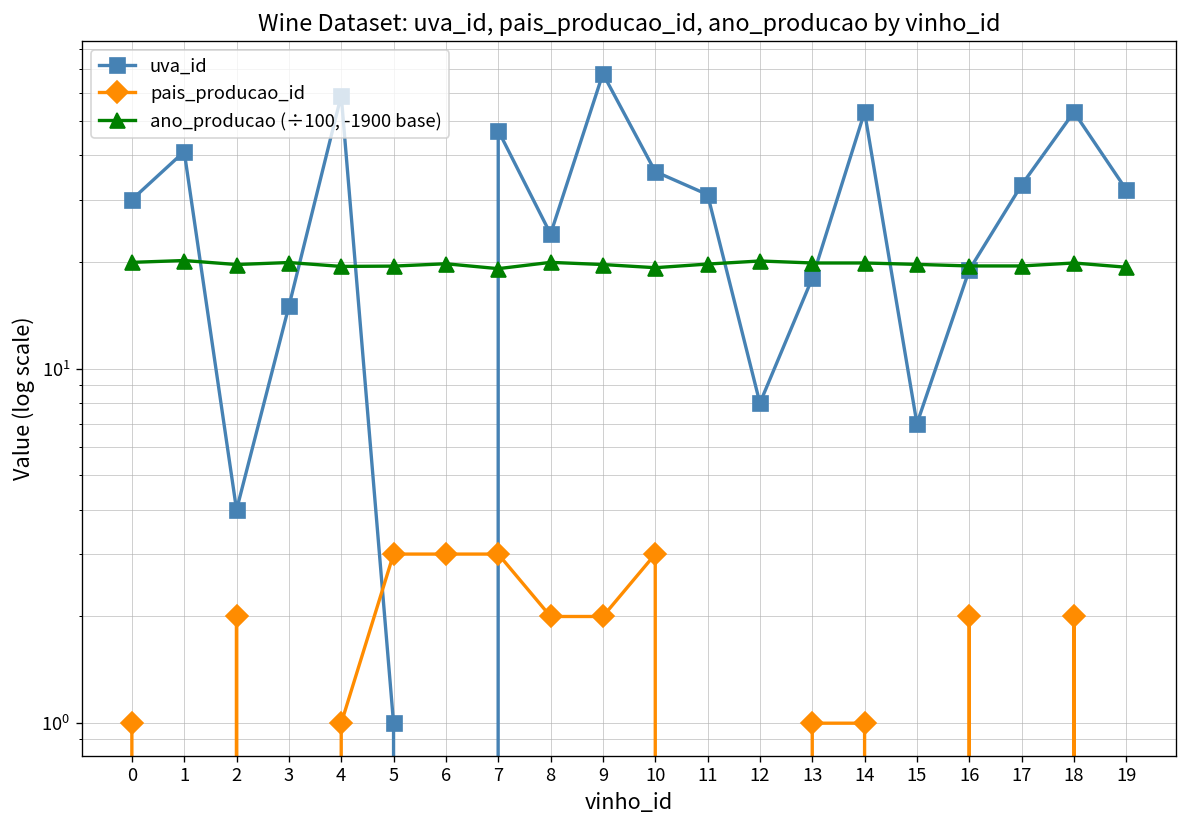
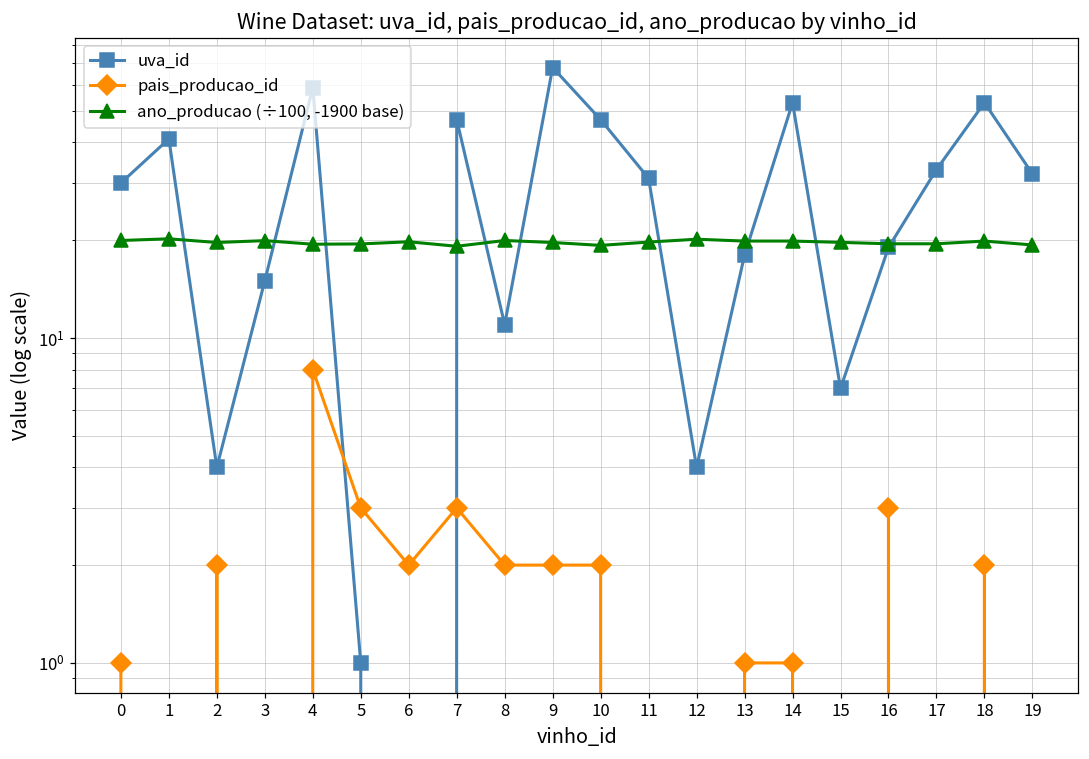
  {
    "uva_id": {
      "0": 30,
      "1": 41,
      "2": 4,
      "3": 15,
      "5": 1,
      "7": 47,
-     "8": 24,
+     "8": 11,
      "9": 68,
-     "10": 36,
+     "10": 47,
      "11": 31,
-     "12": 8,
+     "12": 4,
      "13": 18,
      "14": 53,
      "15": 7,
      "16": 19,
      "17": 33,
      "18": 53,
      "19": 32
    },
    "pais_producao_id": {
      "0": 1,
      "2": 2,
-     "4": 1,
+     "4": 8,
      "5": 3,
-     "6": 3,
+     "6": 2,
      "7": 3,
      "8": 2,
      "9": 2,
-     "10": 3,
+     "10": 2,
      "13": 1,
      "14": 1,
-     "16": 2,
+     "16": 3,
      "18": 2
    },
    "ano_producao (÷100, -1900 base)": {
      "0": 20,
      "1": 20,
      "2": 20,
      "3": 20,
      "4": 19,
      "5": 19,
      "6": 20,
      "7": 19,
      "8": 20,
      "9": 20,
      "10": 19,
      "11": 20,
      "12": 20,
      "13": 20,
      "14": 20,
      "15": 20,
      "16": 20,
      "17": 20,
      "18": 20,
      "19": 19
    }
  }
